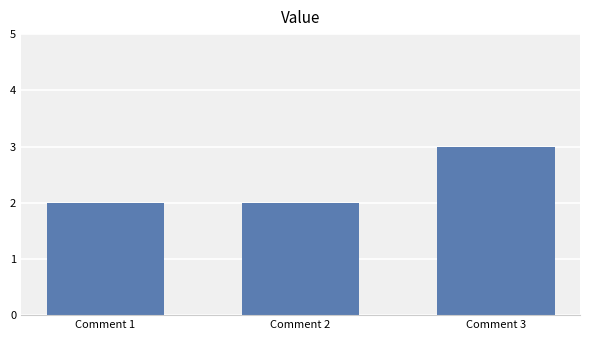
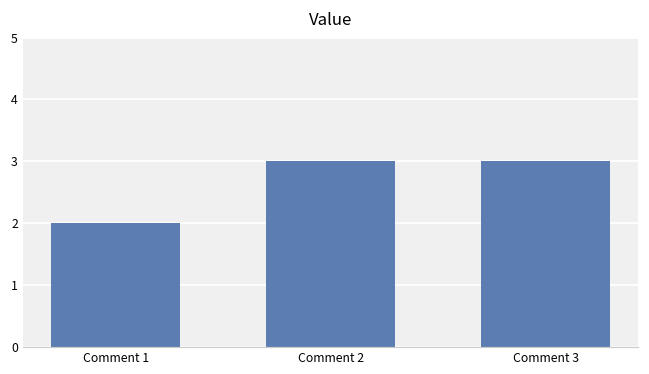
  {
    "Comment 1": 2,
-   "Comment 2": 2,
+   "Comment 2": 3,
    "Comment 3": 3
  }
